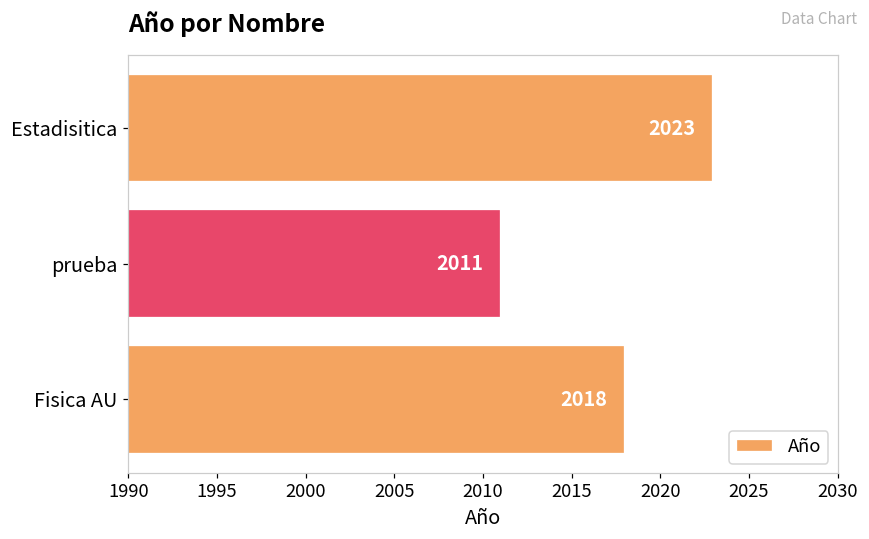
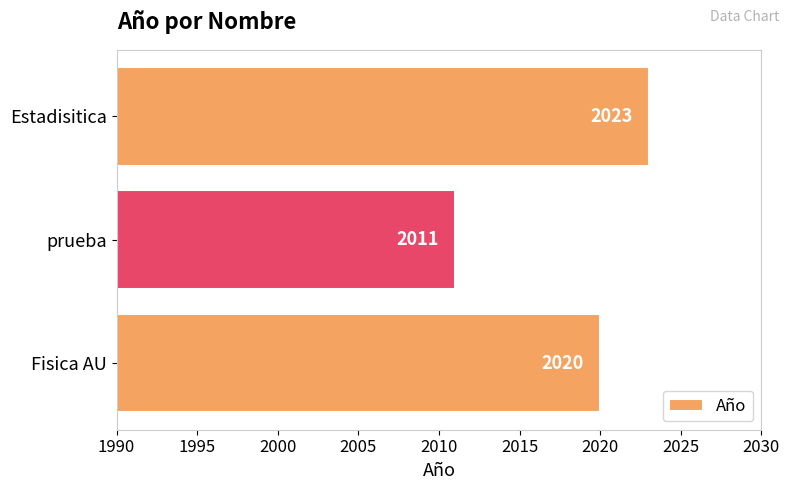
  {
    "Estadisitica": 2023,
    "prueba": 2011,
-   "Fisica AU": 2018
+   "Fisica AU": 2020
  }
